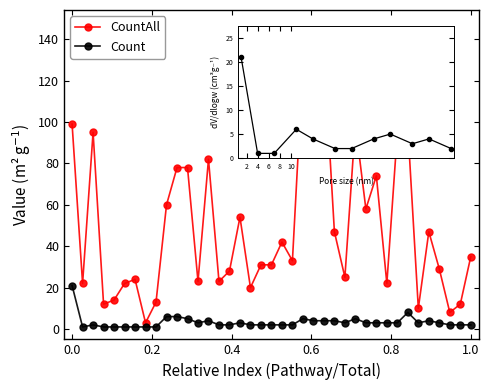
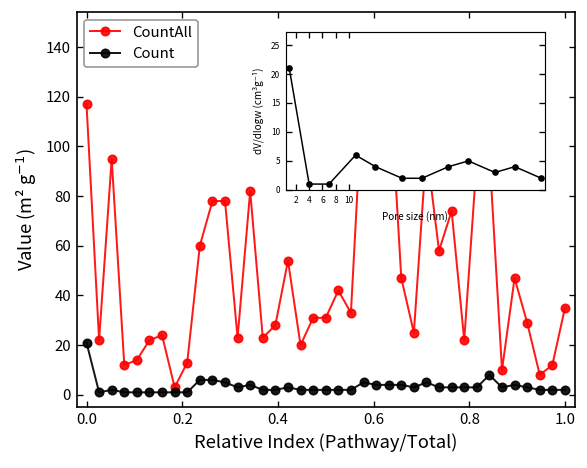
  {
    "CountAll": {
-     "0.0": 99,
+     "0.0": 117,
      "1.0": 35
    },
    "Count": {
      "0.0": 21,
      "1.0": 2
    }
  }
